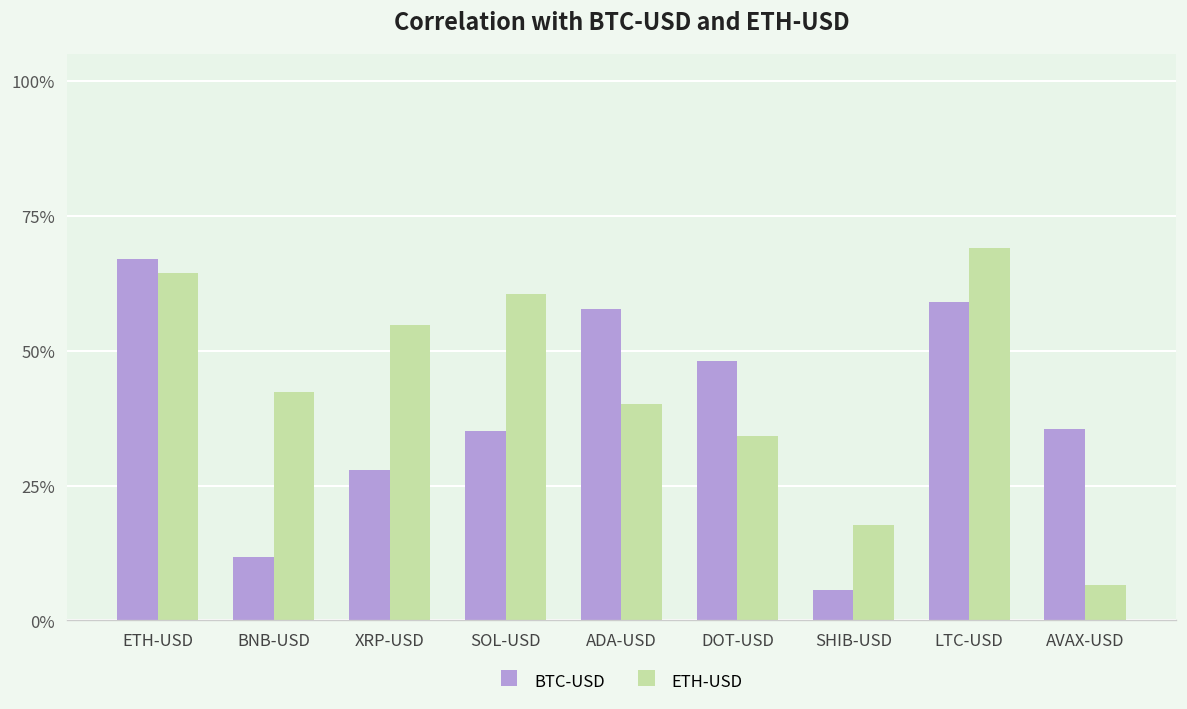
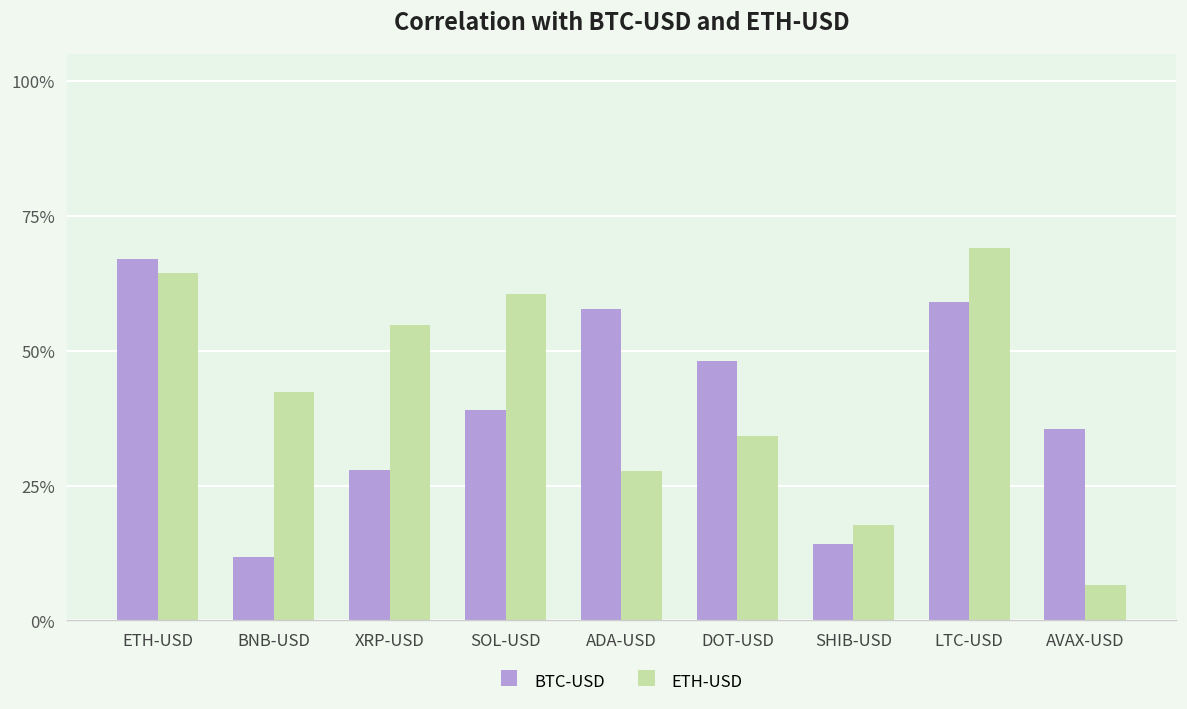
  {
    "BTC-USD": {
      "ETH-USD": "67%",
      "BNB-USD": "12%",
      "XRP-USD": "28%",
-     "SOL-USD": "35%",
+     "SOL-USD": "39%",
      "ADA-USD": "58%",
      "DOT-USD": "48%",
-     "SHIB-USD": "6%",
+     "SHIB-USD": "14%",
      "LTC-USD": "59%",
      "AVAX-USD": "36%"
    },
    "ETH-USD": {
      "ETH-USD": "64%",
      "BNB-USD": "42%",
      "XRP-USD": "55%",
      "SOL-USD": "61%",
-     "ADA-USD": "40%",
+     "ADA-USD": "28%",
      "DOT-USD": "34%",
      "SHIB-USD": "18%",
      "LTC-USD": "69%",
      "AVAX-USD": "7%"
    }
  }
